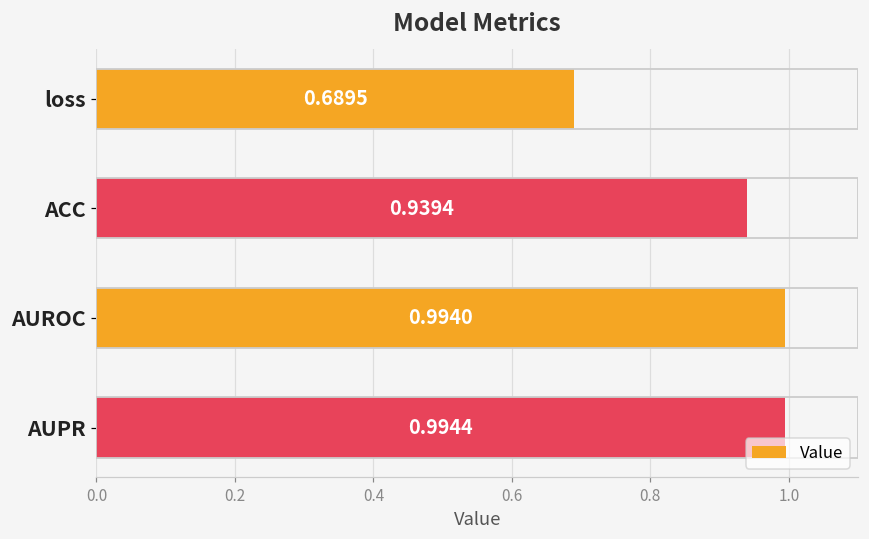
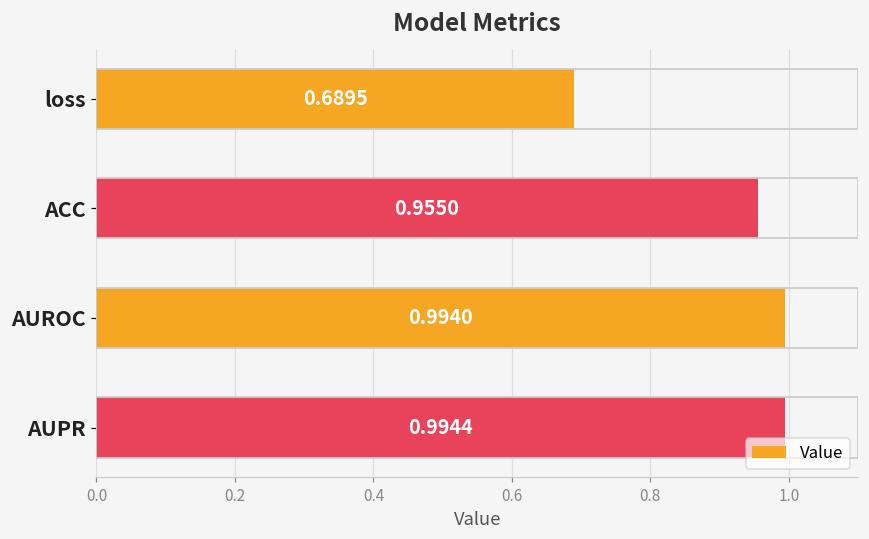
  {
    "loss": 0.6895,
-   "ACC": 0.9394,
+   "ACC": 0.9550,
    "AUROC": 0.9940,
    "AUPR": 0.9944
  }
